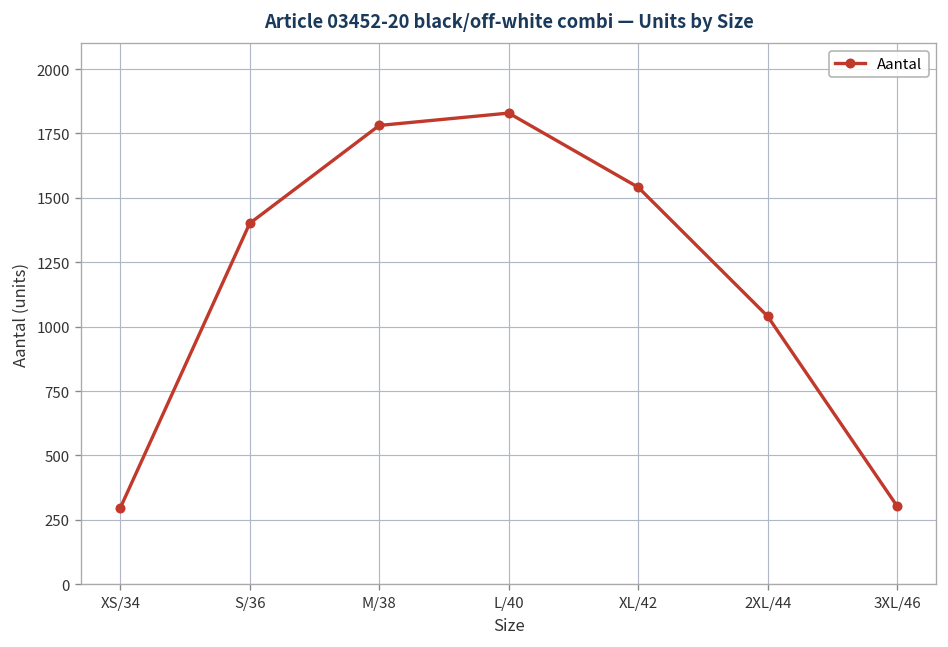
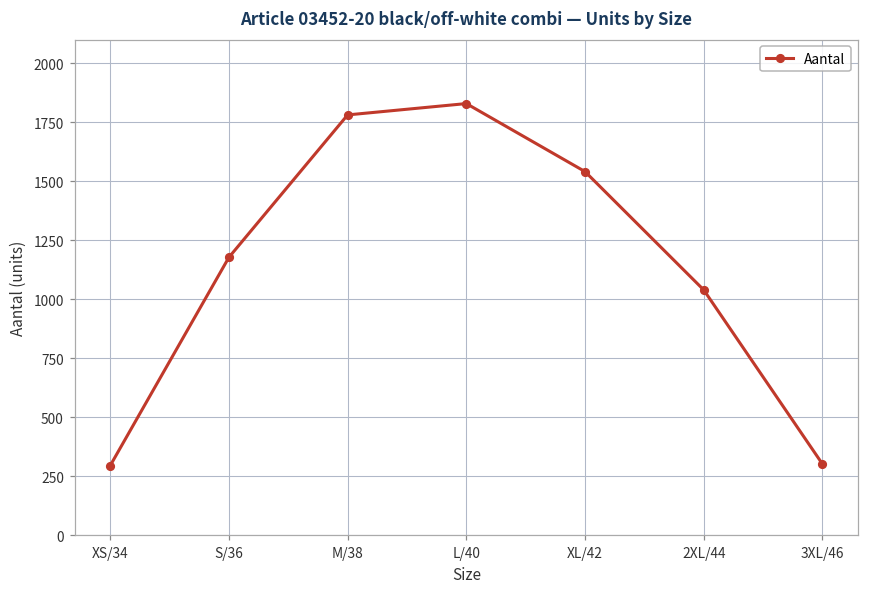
  {
    "XS/34": 300,
-   "S/36": 1400,
+   "S/36": 1180,
    "M/38": 1780,
    "L/40": 1830,
    "XL/42": 1540,
    "2XL/44": 1040,
    "3XL/46": 300
  }
